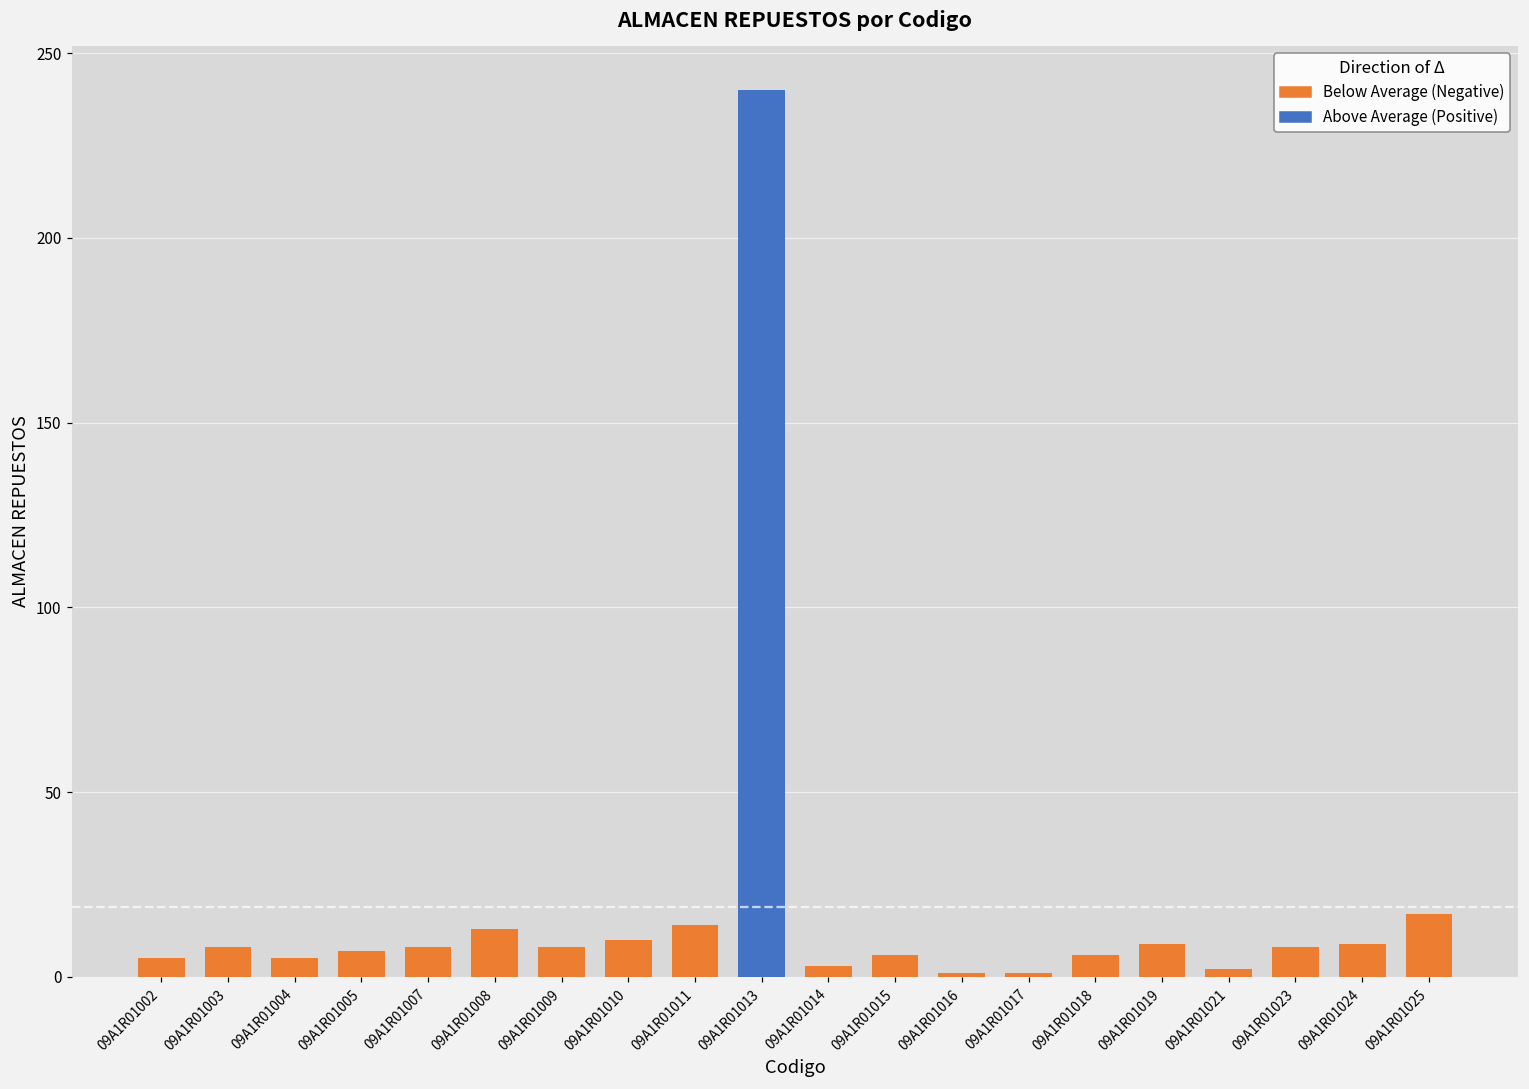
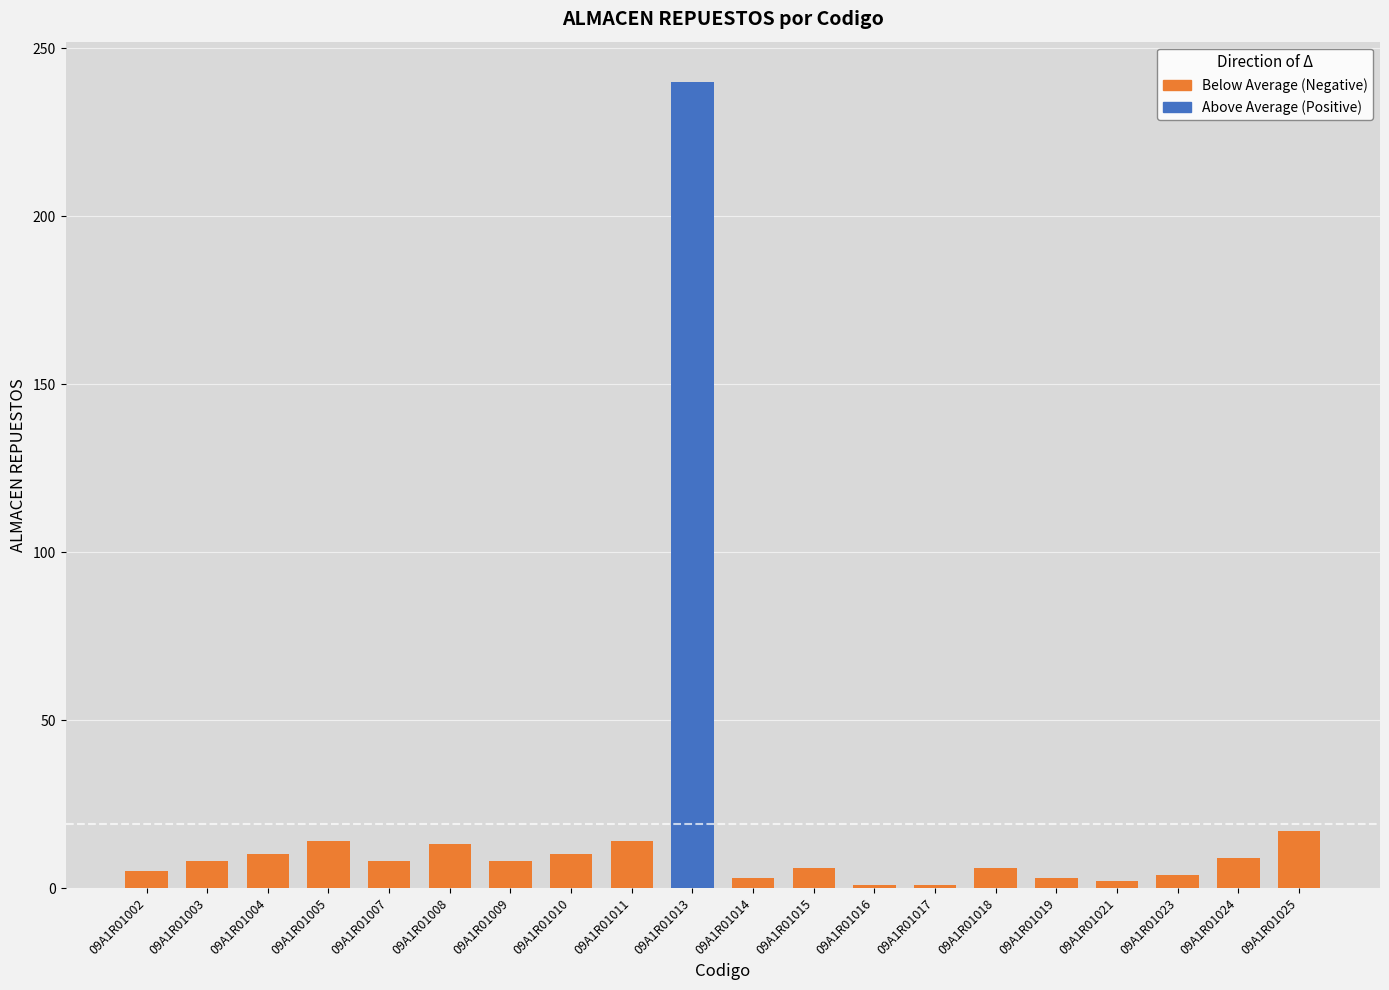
  {
    "Above Average (Positive)": {
      "09A1R01002": 0,
      "09A1R01003": 0,
      "09A1R01004": 0,
      "09A1R01005": 0,
      "09A1R01007": 0,
      "09A1R01008": 0,
      "09A1R01009": 0,
      "09A1R01010": 0,
      "09A1R01011": 0,
      "09A1R01013": 240,
      "09A1R01014": 0,
      "09A1R01015": 0,
      "09A1R01016": 0,
      "09A1R01017": 0,
      "09A1R01018": 0,
      "09A1R01019": 0,
      "09A1R01021": 0,
      "09A1R01023": 0,
      "09A1R01024": 0,
      "09A1R01025": 0
    },
    "Below Average (Negative)": {
      "09A1R01002": 5,
      "09A1R01003": 8,
-     "09A1R01004": 5,
-     "09A1R01005": 7,
+     "09A1R01004": 10,
+     "09A1R01005": 14,
      "09A1R01007": 8,
      "09A1R01008": 13,
      "09A1R01009": 8,
      "09A1R01010": 10,
      "09A1R01011": 14,
      "09A1R01013": 0,
      "09A1R01014": 3,
      "09A1R01015": 6,
      "09A1R01016": 1,
      "09A1R01017": 1,
      "09A1R01018": 6,
-     "09A1R01019": 9,
+     "09A1R01019": 3,
      "09A1R01021": 2,
-     "09A1R01023": 8,
+     "09A1R01023": 4,
      "09A1R01024": 9,
      "09A1R01025": 17
    }
  }
